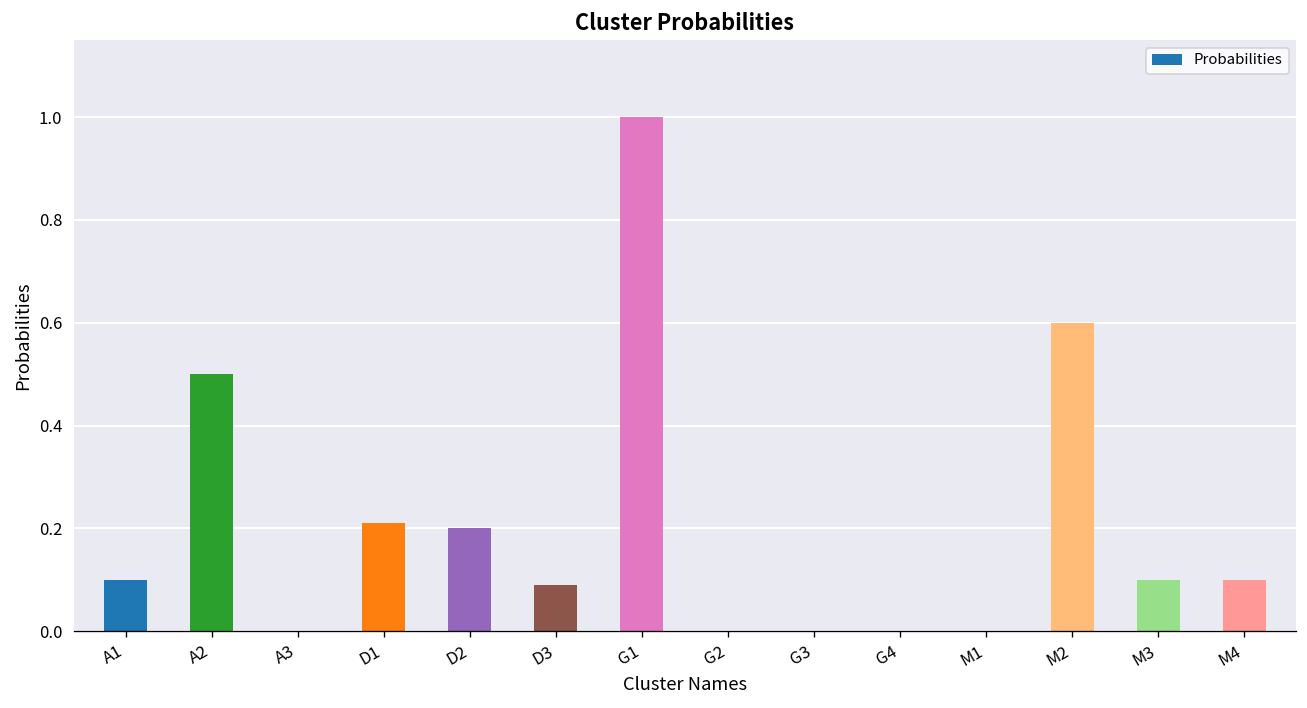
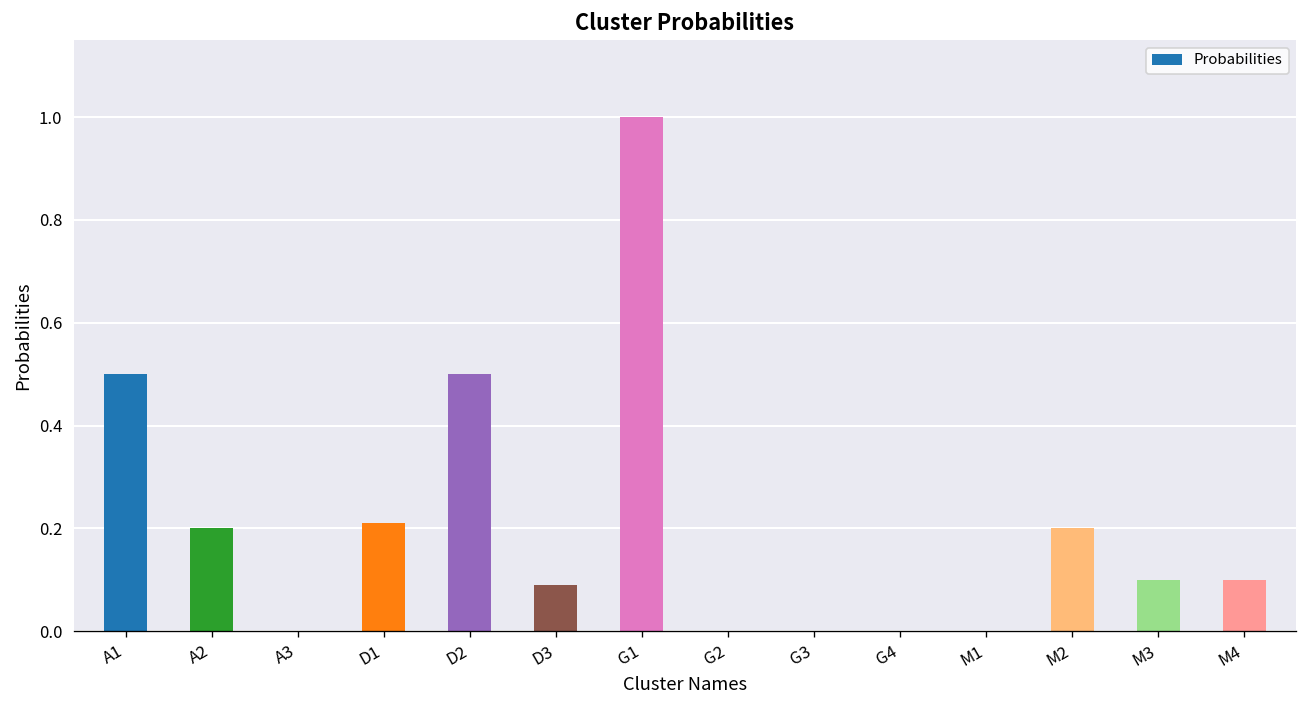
  {
-   "A1": 0.1,
-   "A2": 0.5,
+   "A1": 0.5,
+   "A2": 0.2,
    "A3": 0.0,
    "D1": 0.21,
-   "D2": 0.2,
+   "D2": 0.5,
    "D3": 0.09,
    "G1": 1.0,
    "G2": 0.0,
    "G3": 0.0,
    "G4": 0.0,
    "M1": 0.0,
-   "M2": 0.6,
+   "M2": 0.2,
    "M3": 0.1,
    "M4": 0.1
  }
